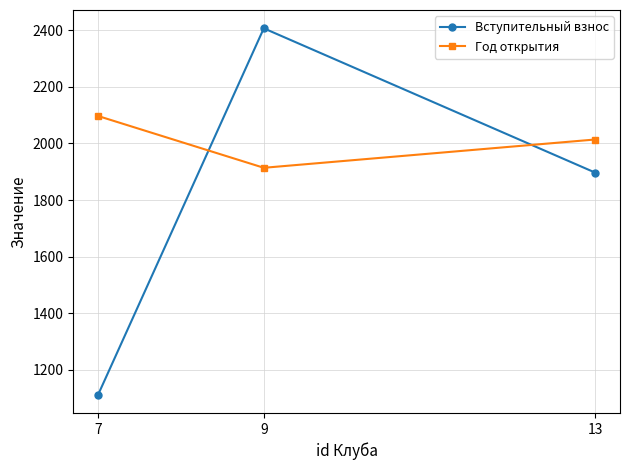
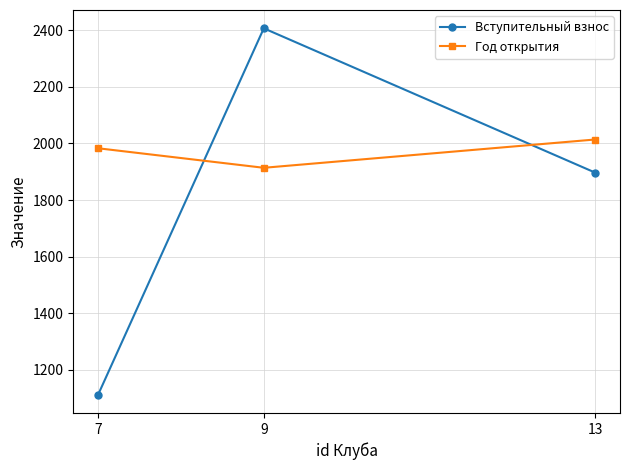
  {
    "Вступительный взнос": {
      "7": 1110,
      "9": 2410,
      "13": 1900
    },
    "Год открытия": {
-     "7": 2100,
+     "7": 1980,
      "9": 1910,
      "13": 2010
    }
  }
